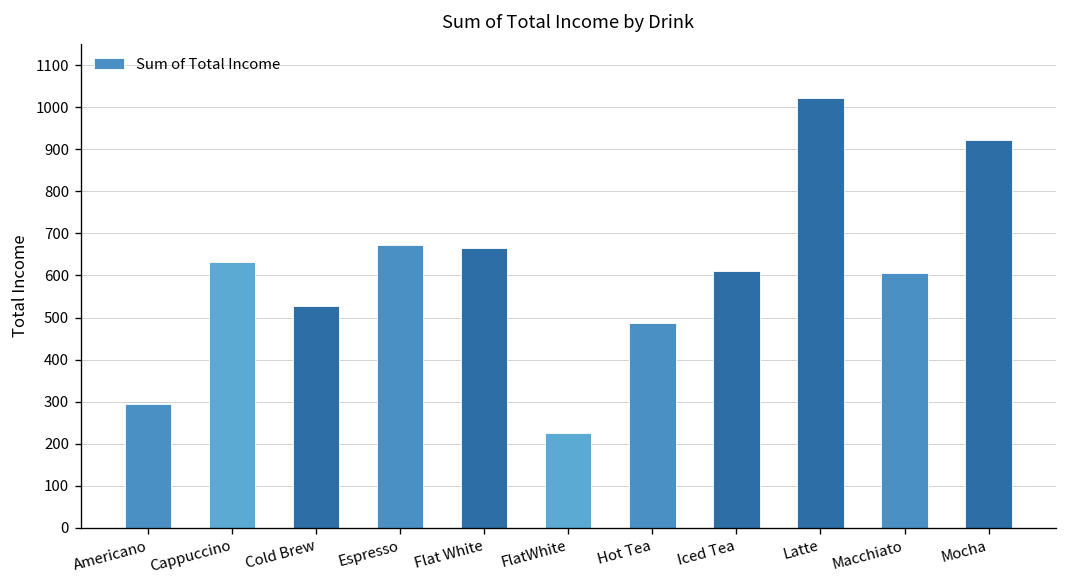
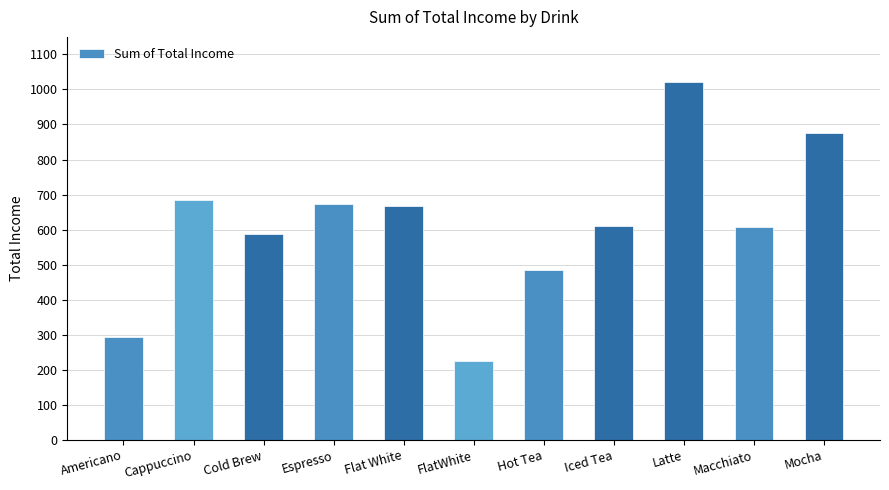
  {
    "Americano": 290,
-   "Cappuccino": 630,
-   "Cold Brew": 530,
+   "Cappuccino": 680,
+   "Cold Brew": 590,
    "Espresso": 670,
    "Flat White": 670,
    "FlatWhite": 230,
    "Hot Tea": 490,
    "Iced Tea": 610,
    "Latte": 1020,
    "Macchiato": 610,
-   "Mocha": 920
+   "Mocha": 880
  }
